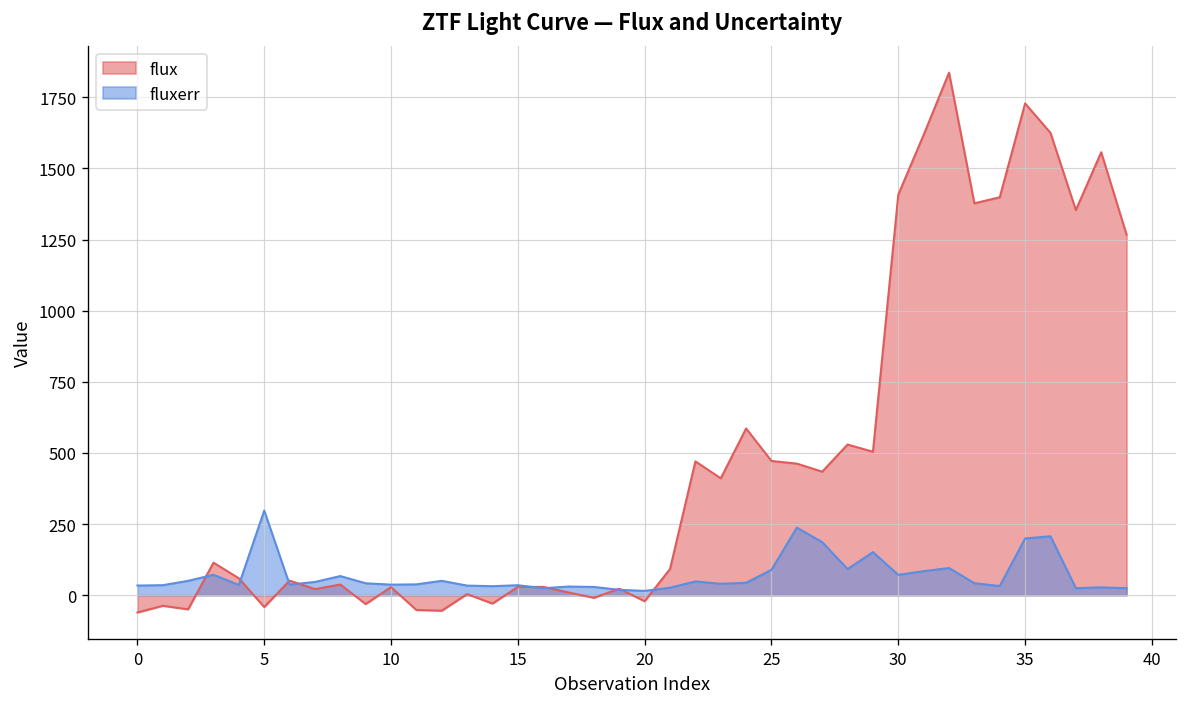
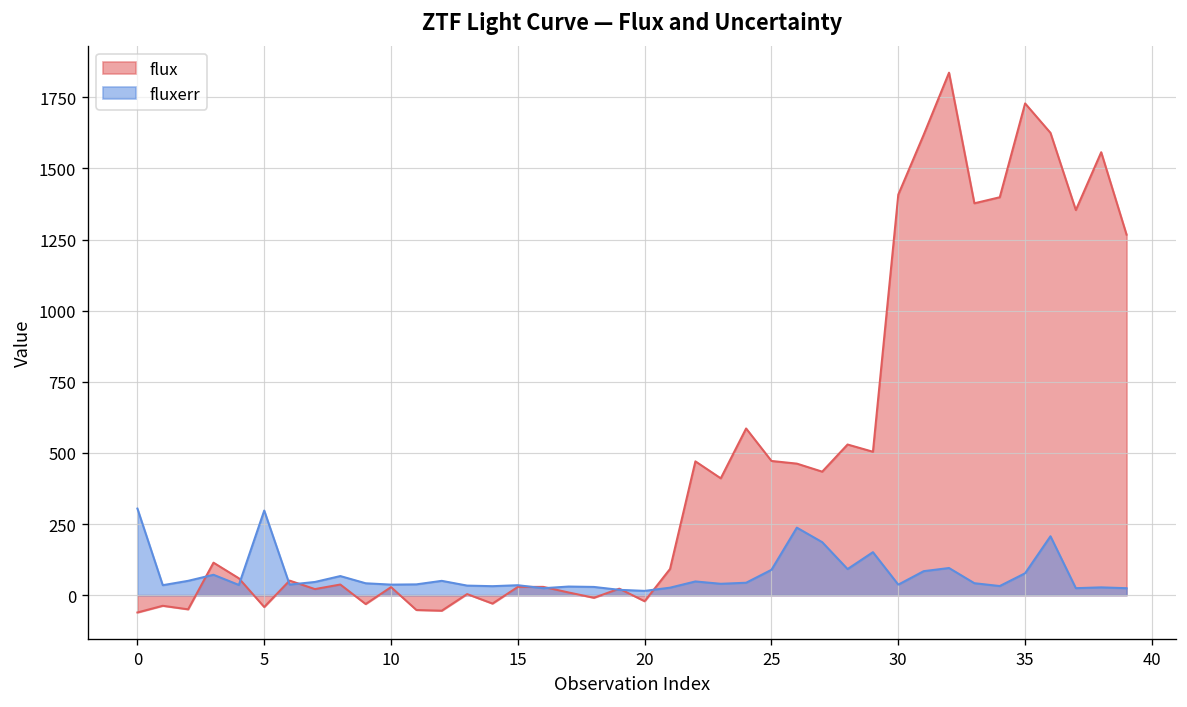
  {
    "fluxerr": {
-     "0": 30,
+     "0": 300,
      "5": 300,
      "20": 20,
      "25": 90,
-     "30": 70,
-     "35": 200
+     "30": 40,
+     "35": 80
    }
  }
